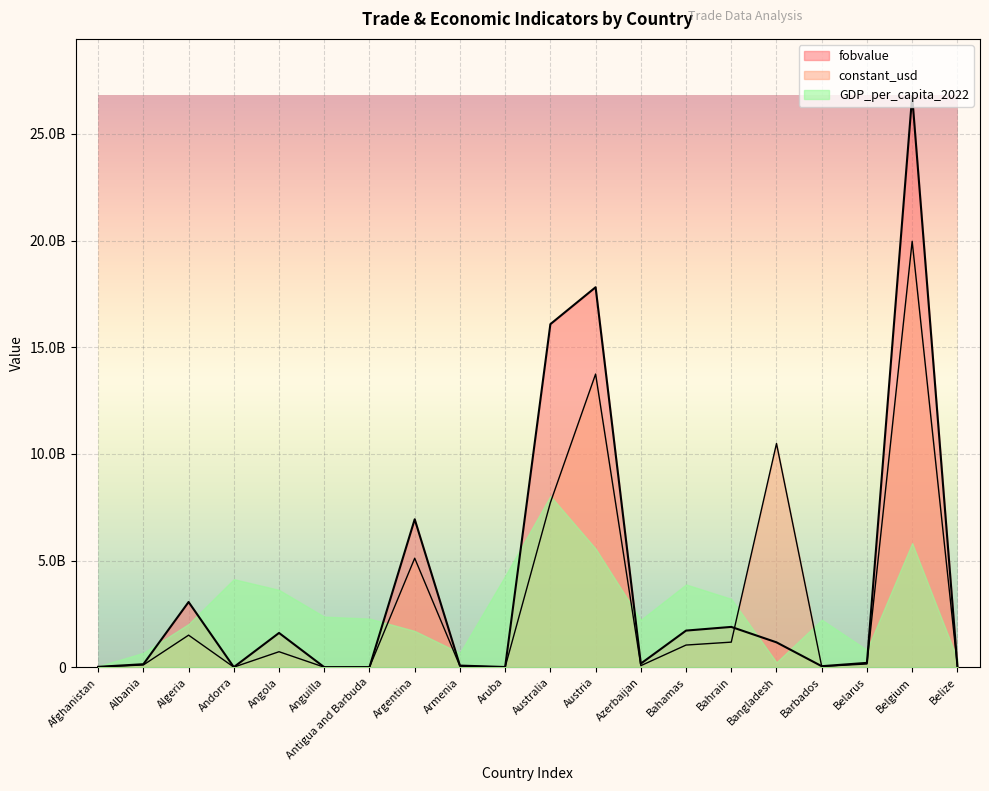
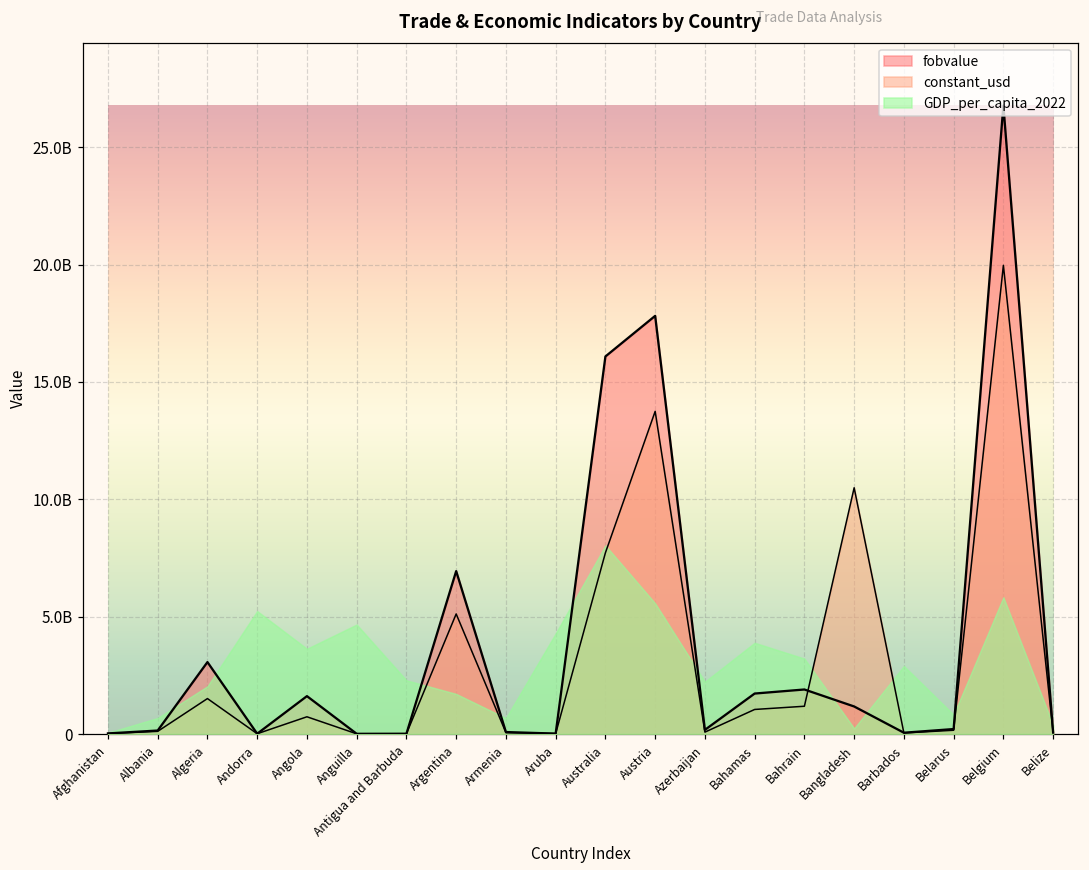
  {
    "GDP_per_capita_2022": {
      "Albania": 700000000,
      "Algeria": 2000000000,
-     "Andorra": 4100000000,
+     "Andorra": 5200000000,
      "Angola": 3600000000,
-     "Anguilla": 2400000000,
+     "Anguilla": 4700000000,
      "Antigua and Barbuda": 2300000000,
      "Argentina": 1700000000,
      "Armenia": 700000000,
      "Aruba": 4300000000,
      "Australia": 8000000000,
      "Austria": 5600000000,
      "Azerbaijan": 2200000000,
      "Bahamas": 3900000000,
      "Bahrain": 3200000000,
      "Bangladesh": 200000000,
-     "Barbados": 2200000000,
+     "Barbados": 2900000000,
      "Belarus": 800000000,
      "Belgium": 5800000000,
      "Belize": 400000000
    }
  }
